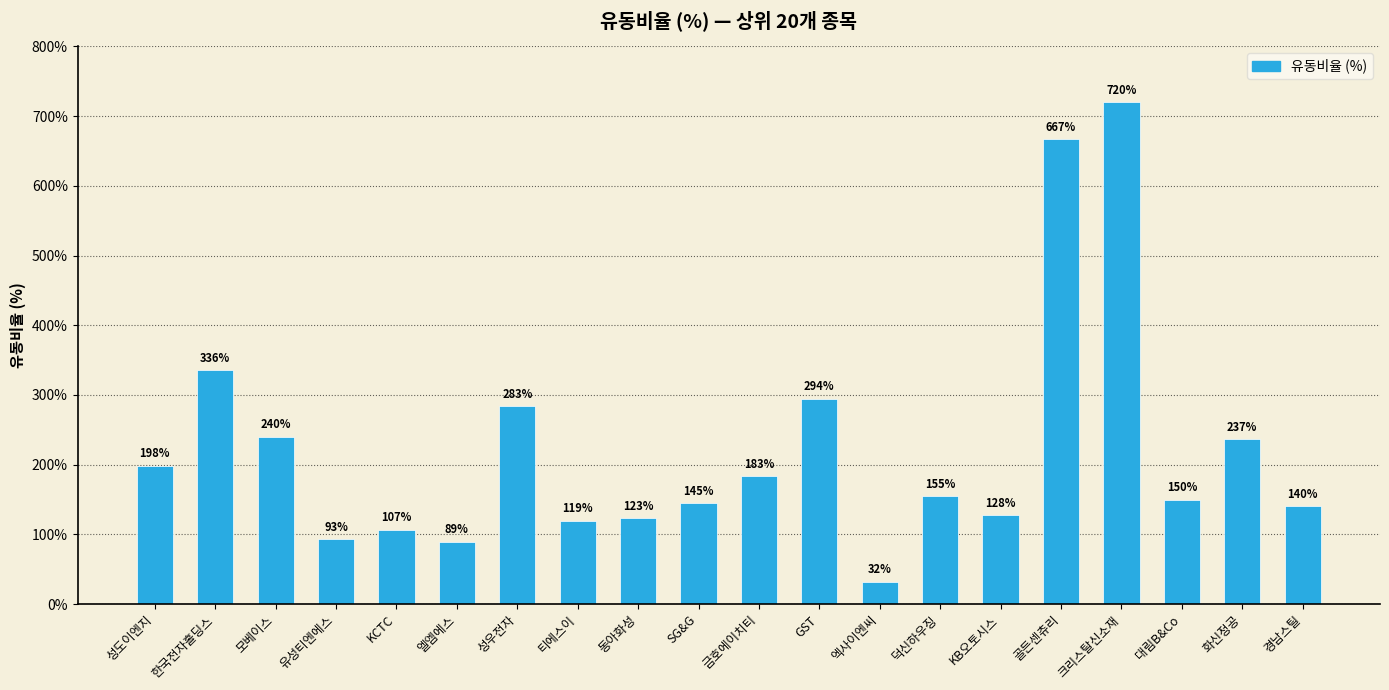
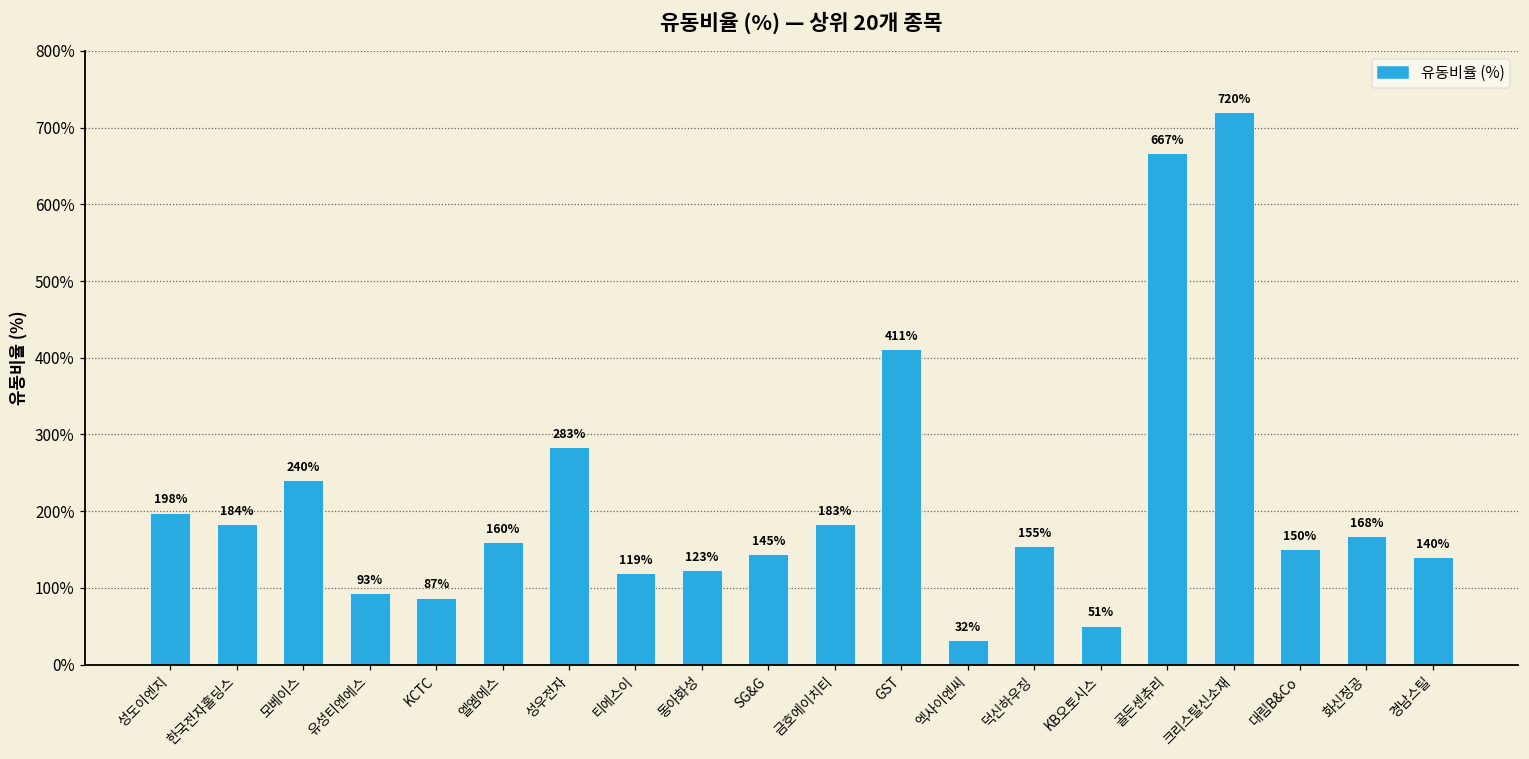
  {
    "성도이엔지": "198%",
-   "한국전자홀딩스": "336%",
+   "한국전자홀딩스": "184%",
    "모베이스": "240%",
    "유성티엔에스": "93%",
-   "KCTC": "107%",
-   "엘엠에스": "89%",
+   "KCTC": "87%",
+   "엘엠에스": "160%",
    "성우전자": "283%",
    "티에스이": "119%",
    "동아화성": "123%",
    "SG&G": "145%",
    "금호에이치티": "183%",
-   "GST": "294%",
+   "GST": "411%",
    "엑사이엔씨": "32%",
    "덕신하우징": "155%",
-   "KB오토시스": "128%",
+   "KB오토시스": "51%",
    "골든센츄리": "667%",
    "크리스탈신소재": "720%",
    "대림B&Co": "150%",
-   "화신정공": "237%",
+   "화신정공": "168%",
    "경남스틸": "140%"
  }
